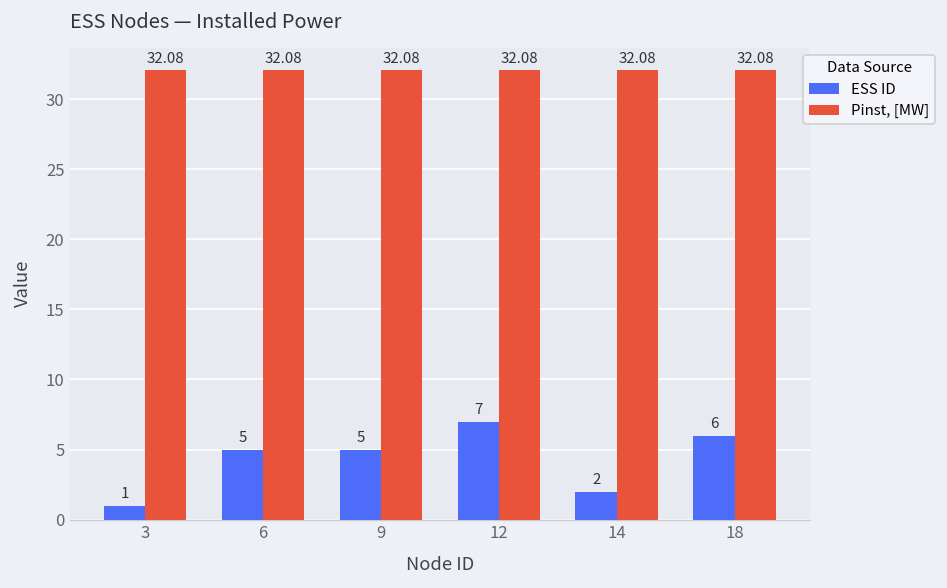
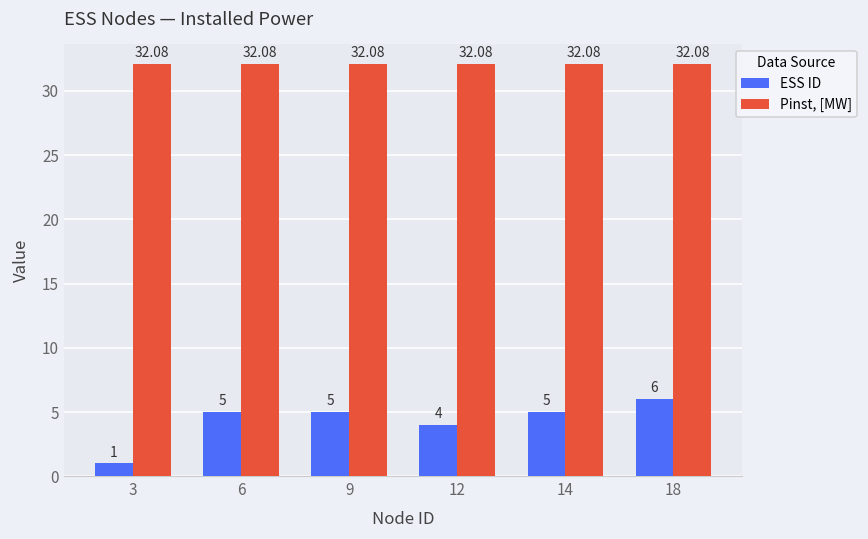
  {
    "ESS ID": {
      "3": 1,
      "6": 5,
      "9": 5,
-     "12": 7,
-     "14": 2,
+     "12": 4,
+     "14": 5,
      "18": 6
    },
    "Pinst, [MW]": {
      "3": 32.08,
      "6": 32.08,
      "9": 32.08,
      "12": 32.08,
      "14": 32.08,
      "18": 32.08
    }
  }
